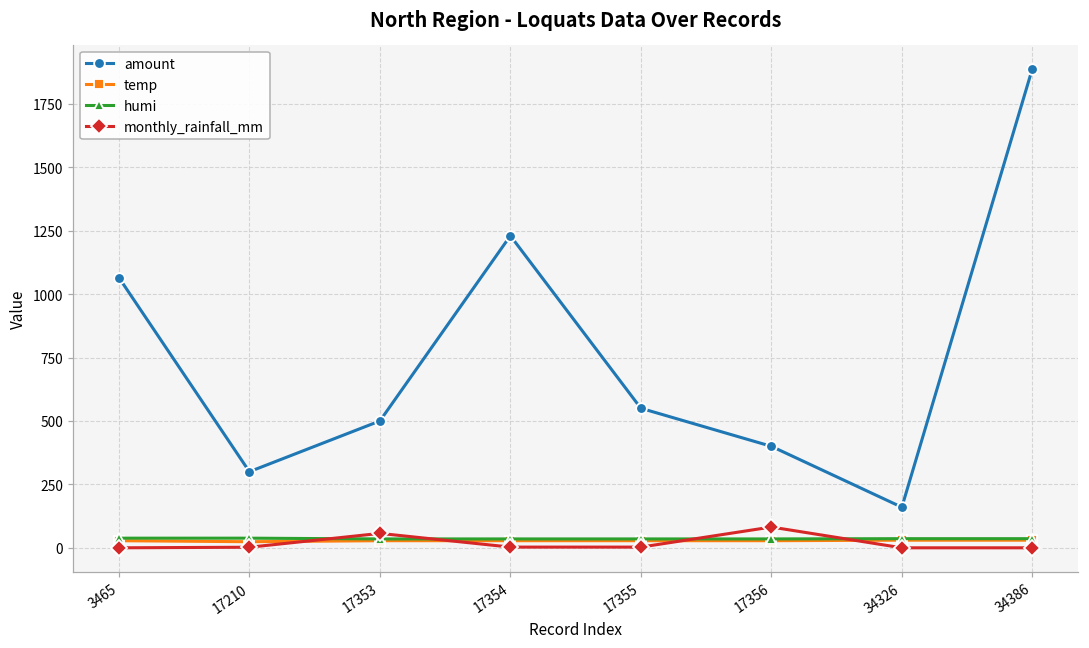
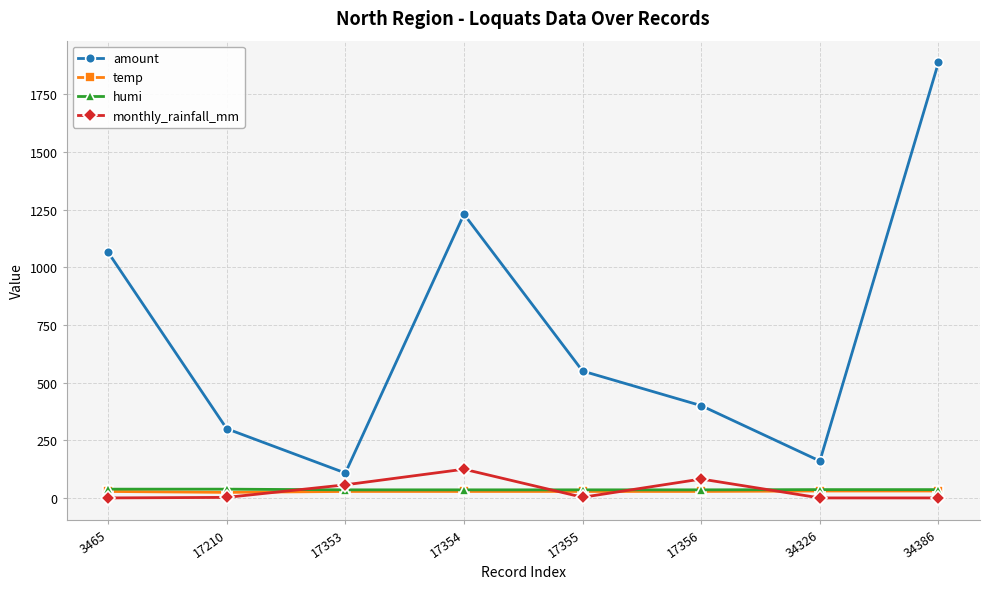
  {
    "amount": {
      "3465": 1070,
      "17210": 300,
-     "17353": 500,
+     "17353": 110,
      "17354": 1230,
      "17355": 550,
      "17356": 400,
      "34326": 160,
      "34386": 1890
    },
    "temp": {
      "17210": 20
    },
    "humi": {
      "17210": 40
    },
    "monthly_rainfall_mm": {
      "3465": 0,
      "17210": 0,
      "17353": 60,
-     "17354": 0,
+     "17354": 120,
      "17355": 0,
      "17356": 80,
      "34326": 0,
      "34386": 0
    }
  }
